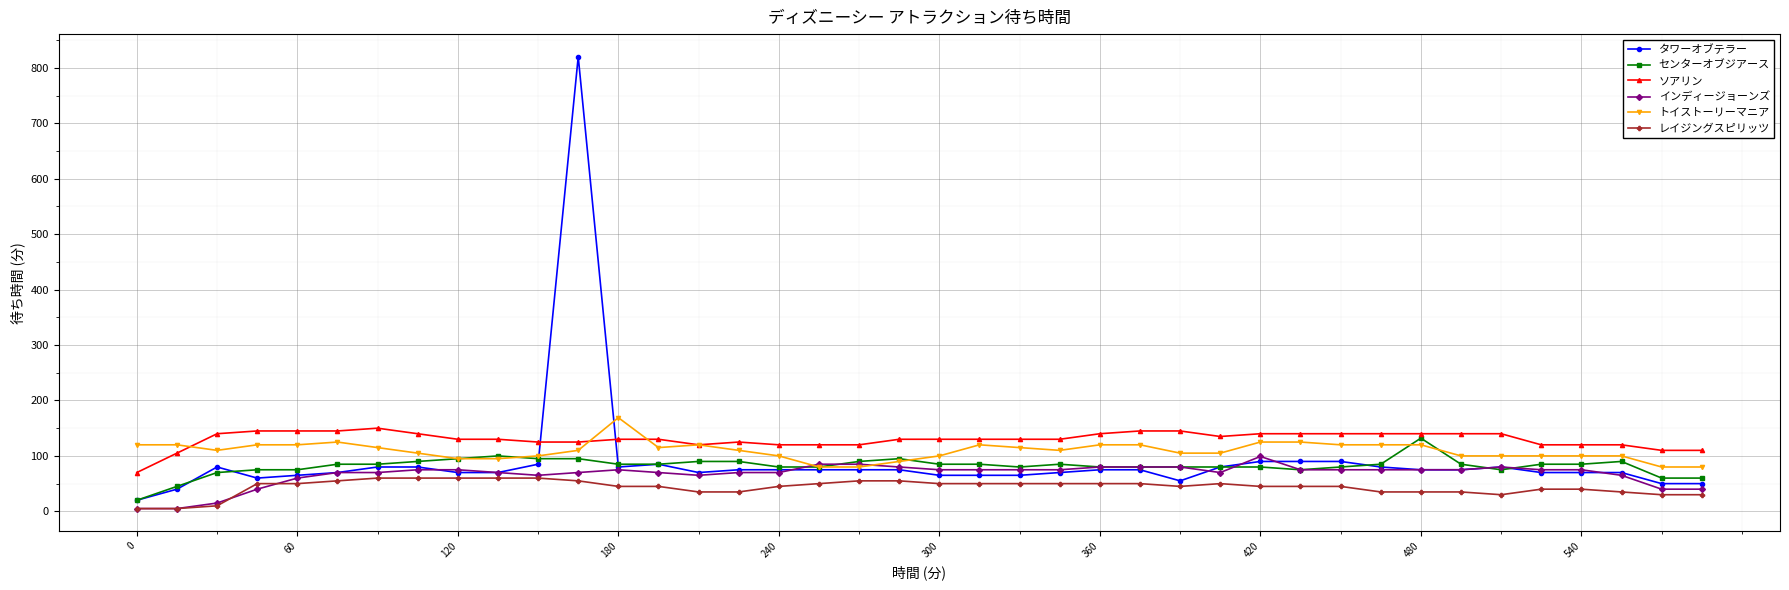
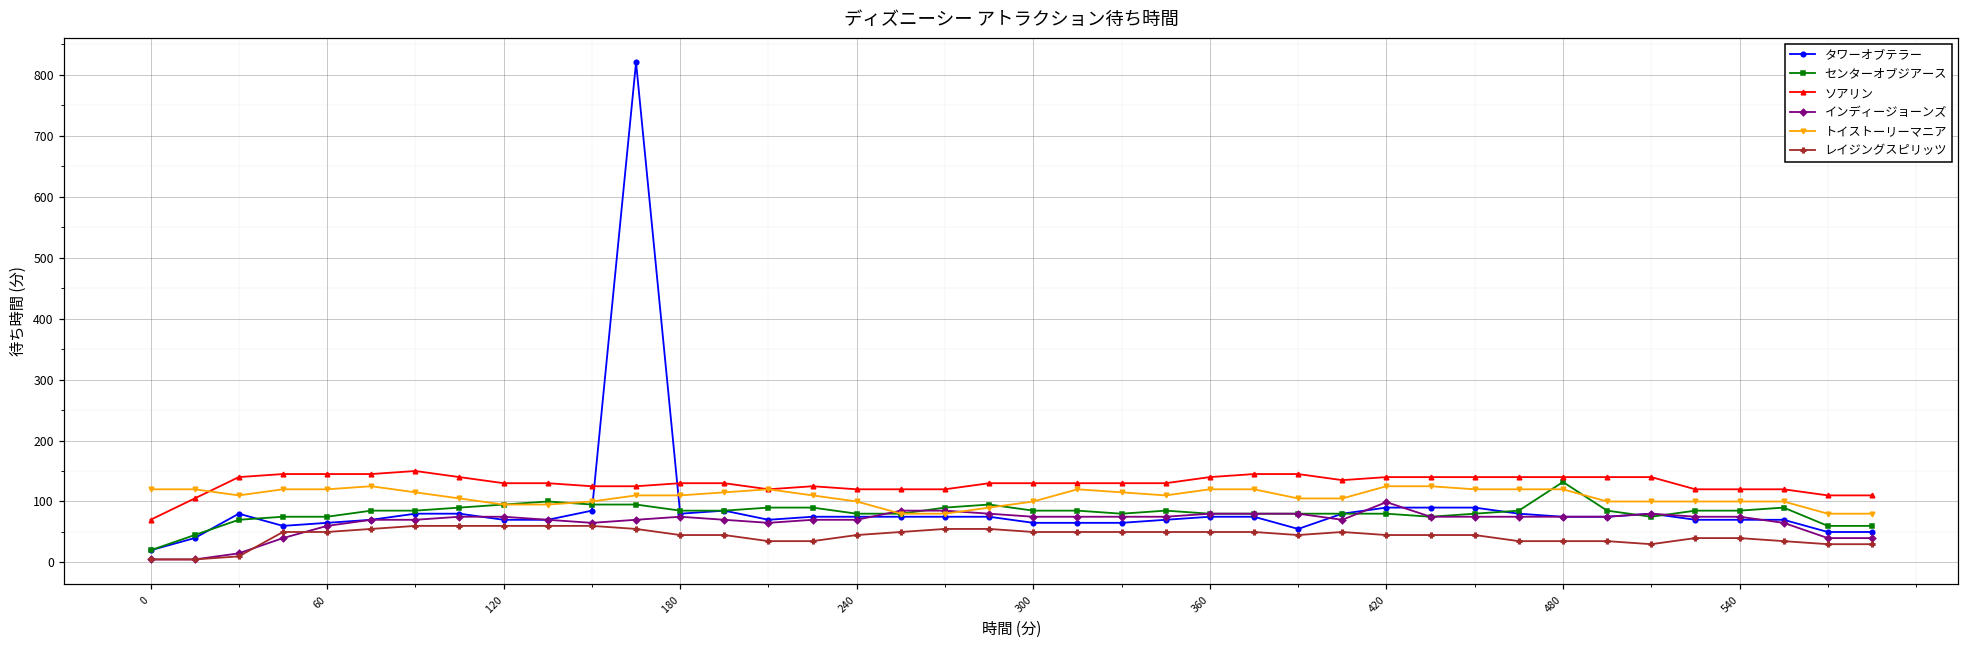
  {
    "タワーオブテラー": {
      "60": 70,
      "120": 70,
      "180": 80,
      "240": 80,
      "300": 70,
      "360": 80,
      "420": 90,
      "540": 70
    },
    "センターオブジアース": {
      "60": 80,
      "180": 90,
      "240": 80,
      "300": 90,
      "420": 80,
      "480": 130,
      "540": 90
    },
    "ソアリン": {
      "0": 70,
      "60": 150,
      "120": 130,
      "180": 130,
      "240": 120,
      "300": 130,
      "360": 140,
      "420": 140,
      "480": 140,
      "540": 120
    },
    "インディージョーンズ": {
      "60": 60,
      "120": 80,
      "180": 80,
      "240": 70,
      "300": 80,
      "420": 100,
      "540": 80
    },
    "トイストーリーマニア": {
      "0": 120,
      "60": 120,
-     "180": 170,
+     "180": 110,
      "240": 100,
      "300": 100,
      "360": 120,
      "420": 130,
      "480": 120,
      "540": 100
    },
    "レイジングスピリッツ": {
      "60": 50,
      "120": 60,
      "180": 50,
      "240": 50,
      "300": 50,
      "360": 50,
      "420": 50,
      "480": 40,
      "540": 40
    }
  }
